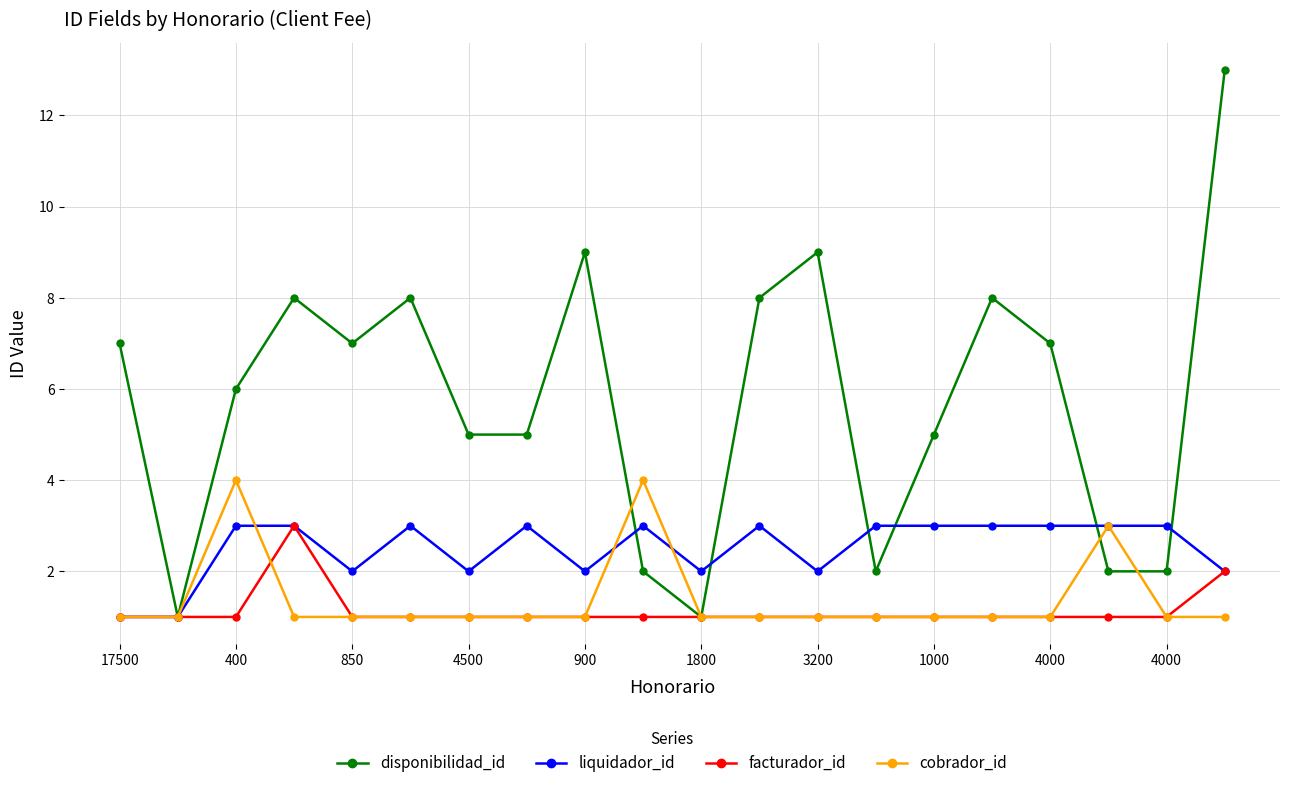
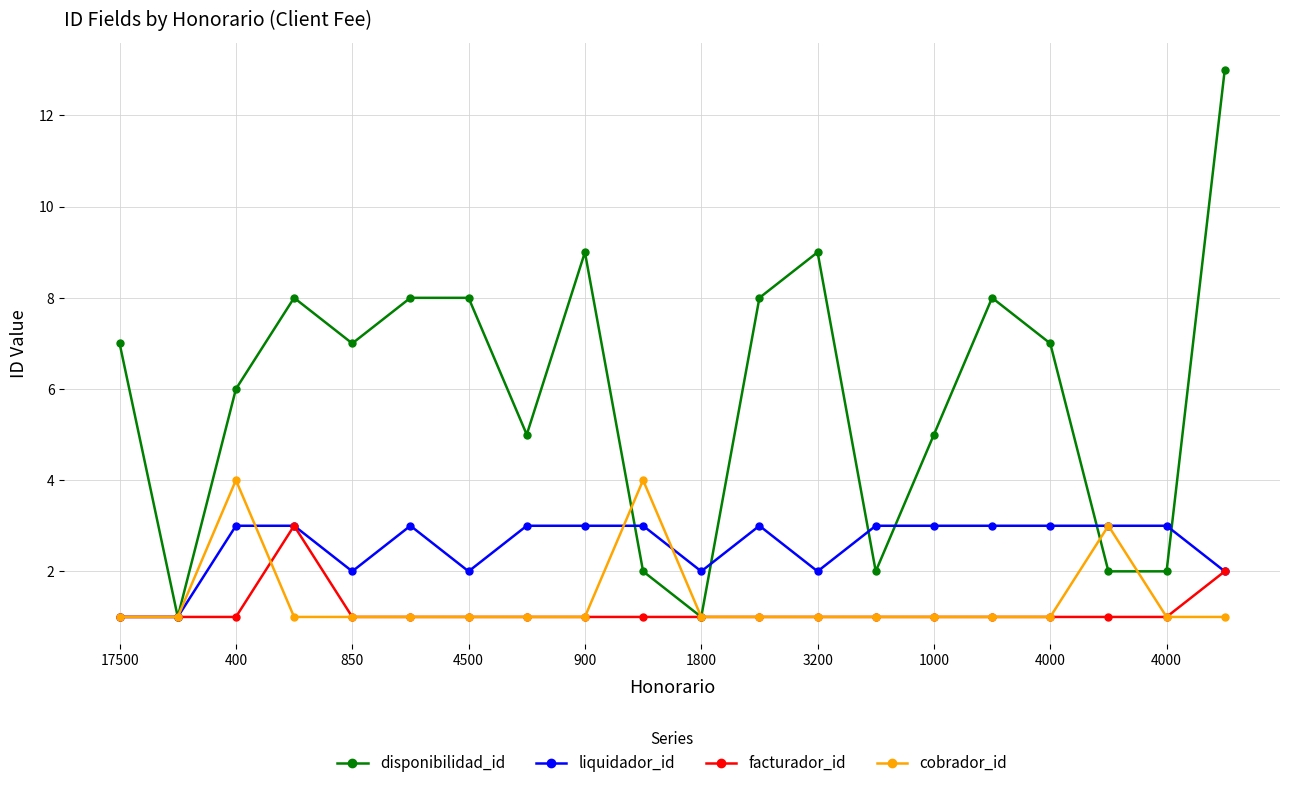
  {
    "disponibilidad_id": {
      "17500": 7,
      "400": 6,
      "850": 7,
-     "4500": 5,
+     "4500": 8,
      "900": 9,
      "3200": 9,
      "1000": 5
    },
    "liquidador_id": {
      "400": 3,
      "850": 2,
      "4500": 2,
-     "900": 2,
+     "900": 3,
      "1800": 2,
      "3200": 2,
      "1000": 3
    },
    "facturador_id": {
      "400": 1
    },
    "cobrador_id": {
      "400": 4
    }
  }
